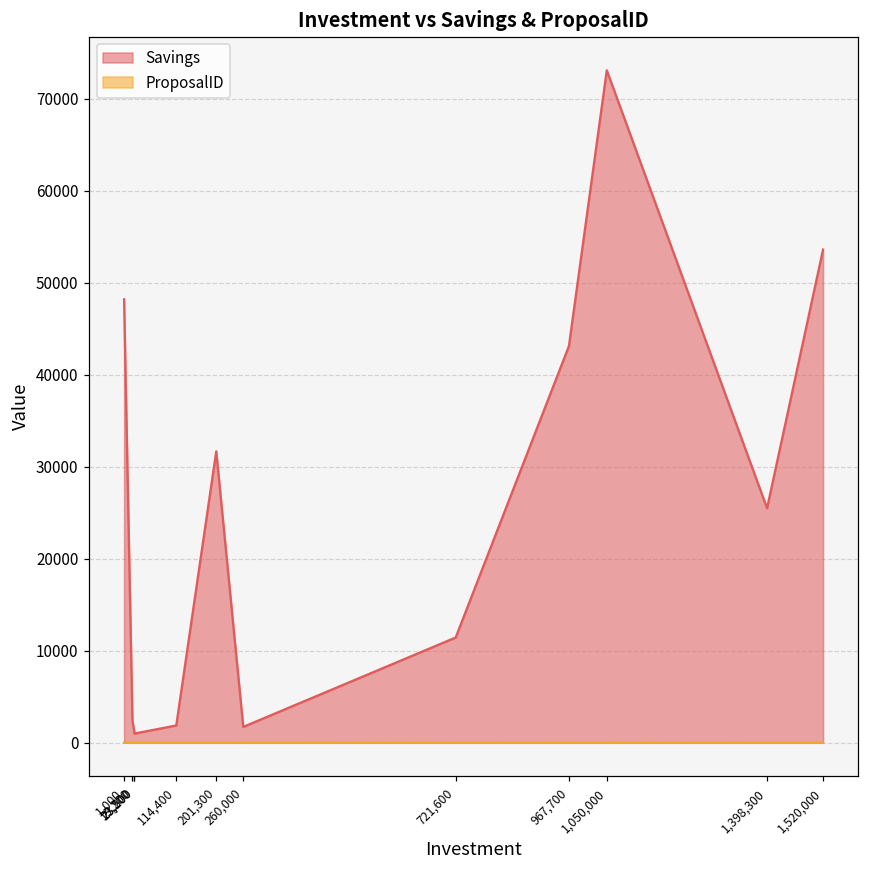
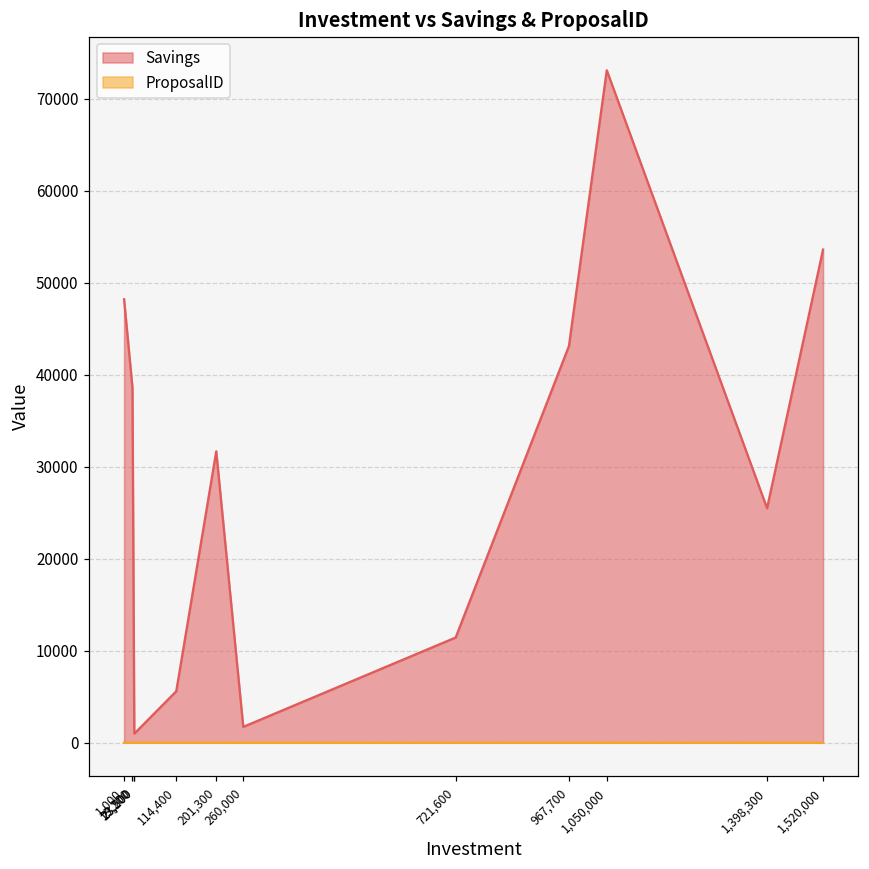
  {
    "Savings": {
      "1,000": 48000,
-     "19,200": 2000,
+     "19,200": 39000,
      "23,200": 1000,
      "23,500": 1000,
-     "114,400": 2000,
+     "114,400": 6000,
      "201,300": 32000,
      "260,000": 2000,
      "721,600": 11000,
      "967,700": 43000,
      "1,050,000": 73000,
      "1,398,300": 25000,
      "1,520,000": 54000
    },
    "ProposalID": {
      "1,000": 0,
      "19,200": 0,
      "23,200": 0,
      "23,500": 0,
      "114,400": 0,
      "201,300": 0,
      "260,000": 0,
      "721,600": 0,
      "967,700": 0,
      "1,050,000": 0,
      "1,398,300": 0,
      "1,520,000": 0
    }
  }
